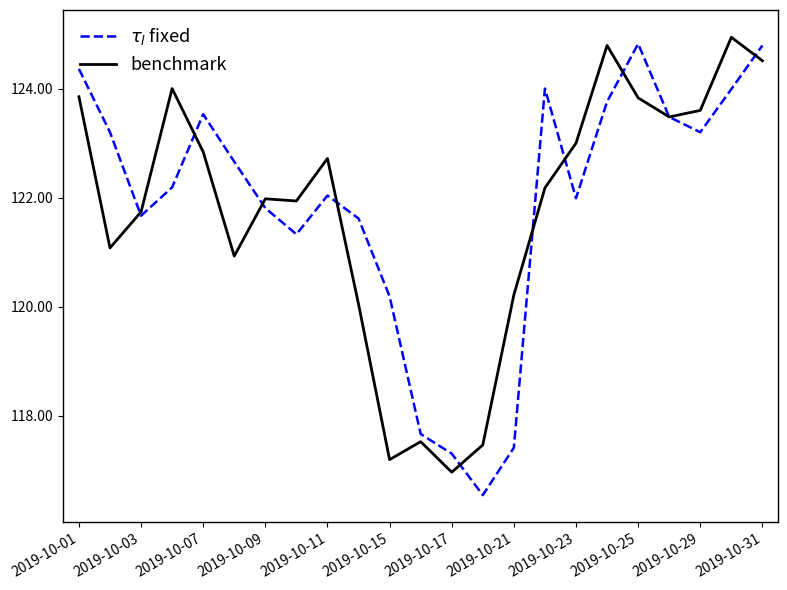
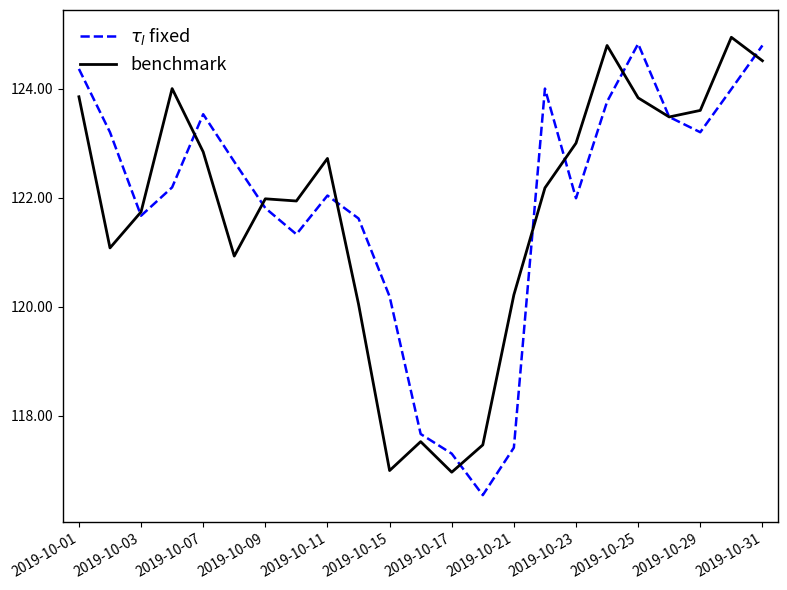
  {
    "benchmark": {
      "2019-10-01": 123.9,
      "2019-10-03": 121.7,
      "2019-10-07": 122.8,
      "2019-10-09": 122.0,
      "2019-10-11": 122.7,
-     "2019-10-15": 117.2,
+     "2019-10-15": 117.0,
      "2019-10-17": 117.0,
      "2019-10-21": 120.2,
      "2019-10-23": 123.0,
      "2019-10-25": 123.8,
      "2019-10-29": 123.6,
      "2019-10-31": 124.5
    }
  }
